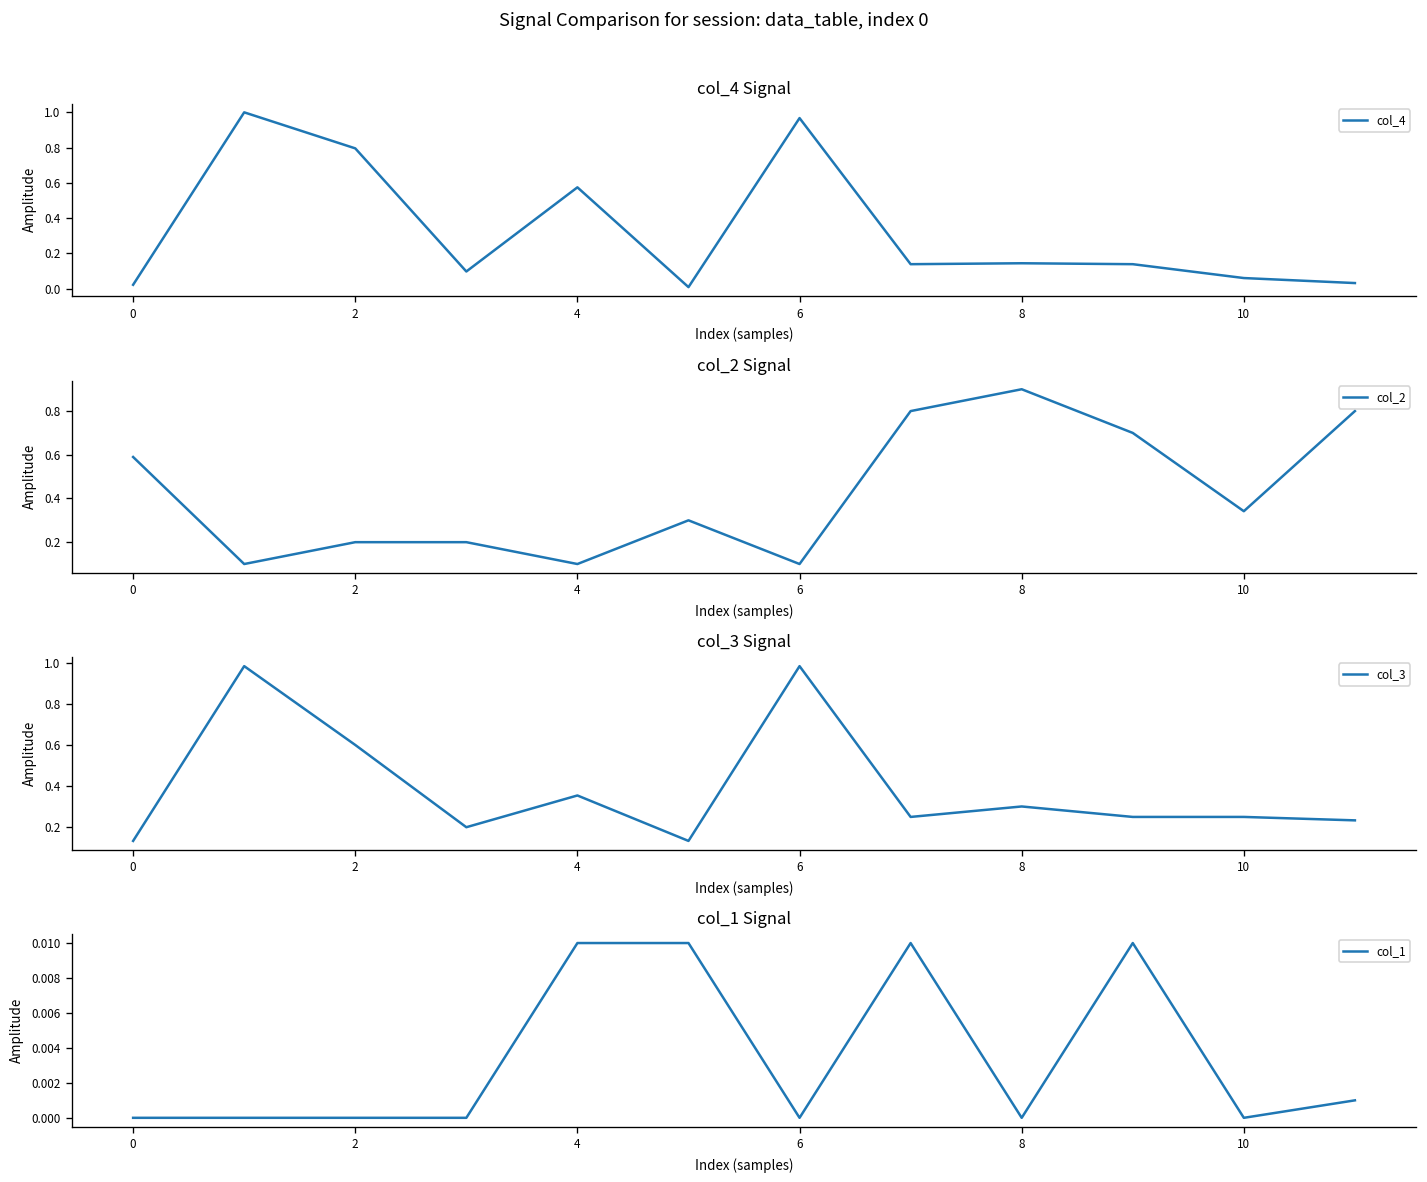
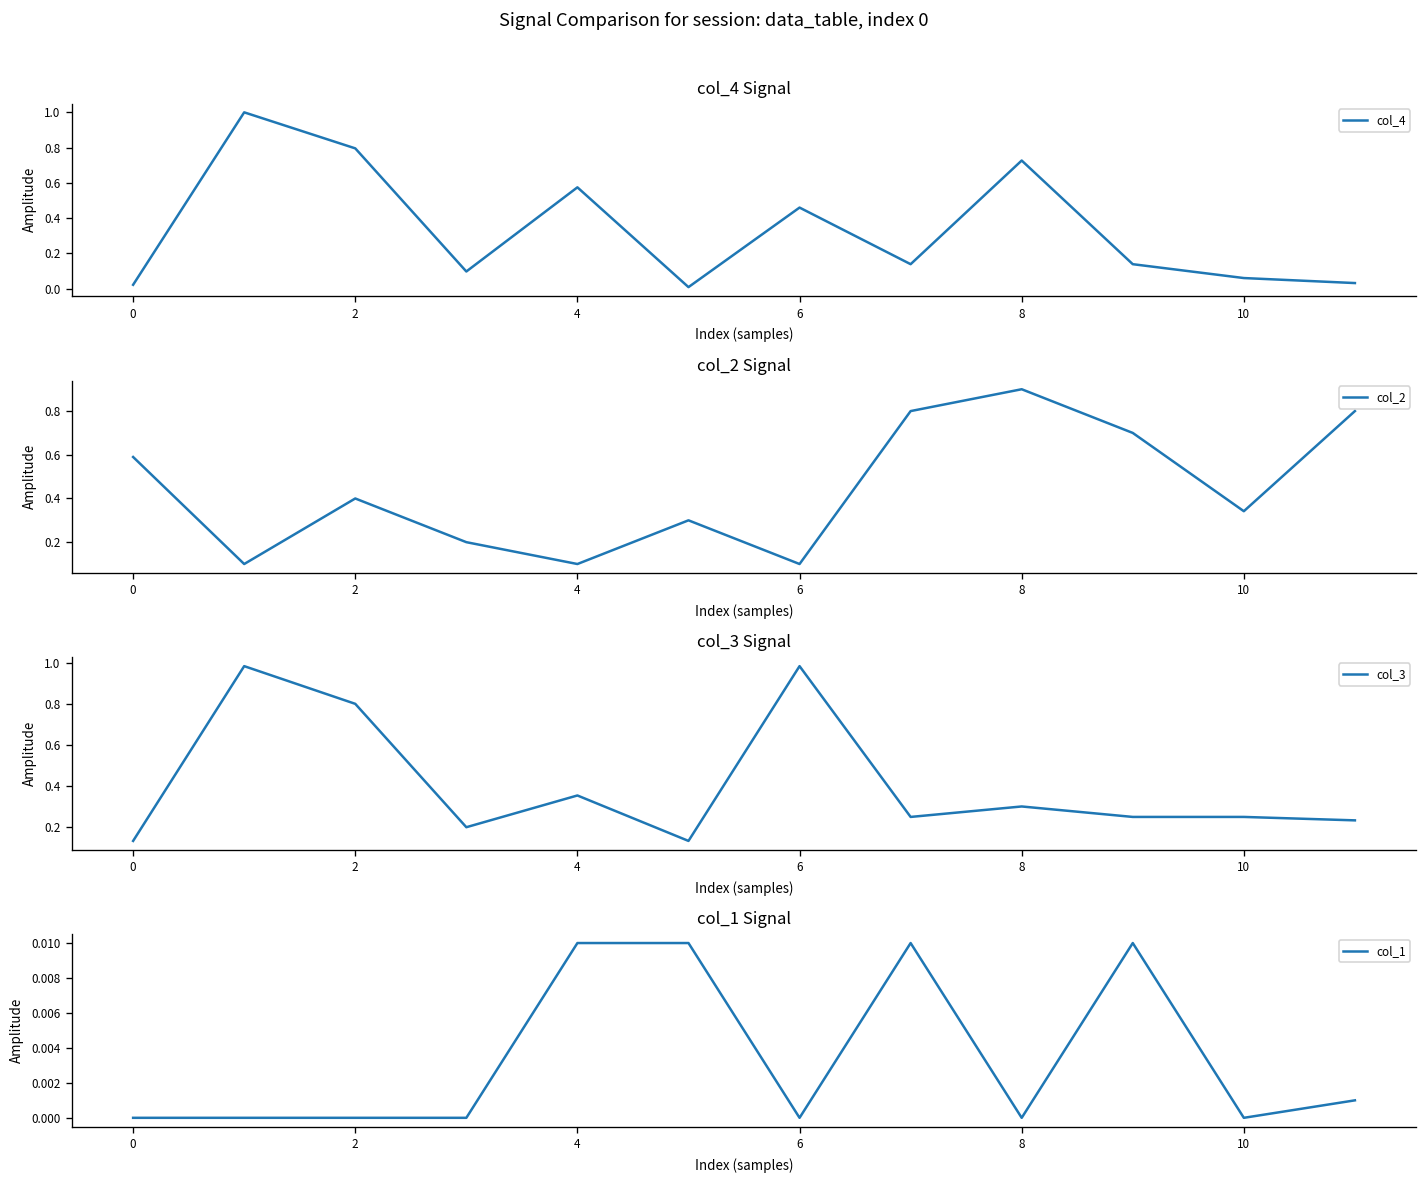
  {
    "col_4 Signal": {
      "0": 0.02,
      "2": 0.80,
      "4": 0.57,
-     "6": 0.97,
-     "8": 0.14,
+     "6": 0.46,
+     "8": 0.73,
      "10": 0.06
    },
    "col_2 Signal": {
      "0": 0.6,
-     "2": 0.2,
+     "2": 0.4,
      "4": 0.1,
      "6": 0.1,
      "8": 0.9,
      "10": 0.34
    },
    "col_3 Signal": {
      "0": 0.13,
-     "2": 0.6,
+     "2": 0.8,
      "4": 0.35,
      "6": 0.98,
      "8": 0.3,
      "10": 0.25
    },
    "col_1 Signal": {
      "0": 0.0000,
      "2": 0.0000,
      "4": 0.0100,
      "6": 0.0000,
      "8": 0.0000,
      "10": 0.0000
    }
  }
